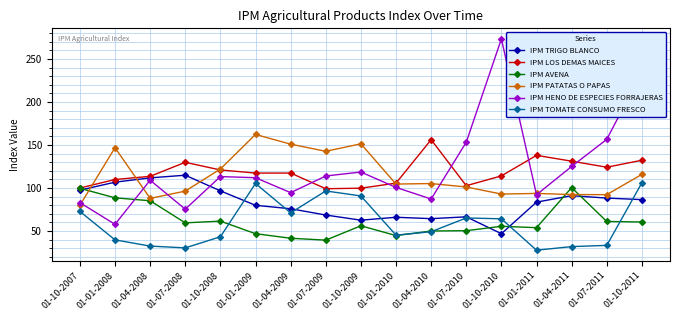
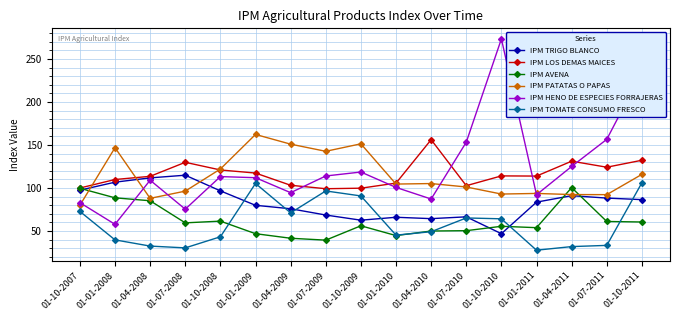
  {
    "IPM TRIGO BLANCO": {
      "01-01-2008": 110,
      "01-07-2008": 110,
      "01-10-2008": 100,
      "01-01-2009": 80,
      "01-04-2009": 80,
      "01-07-2009": 70,
      "01-10-2009": 60,
      "01-01-2010": 70,
      "01-04-2010": 60,
      "01-10-2010": 50,
      "01-01-2011": 80,
      "01-07-2011": 90,
      "01-10-2011": 90
    },
    "IPM LOS DEMAS MAICES": {
      "01-01-2008": 110,
      "01-07-2008": 130,
      "01-01-2009": 120,
-     "01-04-2009": 120,
+     "01-04-2009": 100,
      "01-10-2009": 100,
      "01-04-2010": 160,
      "01-10-2010": 110,
-     "01-01-2011": 140,
+     "01-01-2011": 110,
      "01-04-2011": 130,
      "01-07-2011": 120,
      "01-10-2011": 130
    },
    "IPM AVENA": {
      "01-01-2008": 90,
      "01-07-2008": 60,
      "01-10-2008": 60,
      "01-01-2009": 50,
      "01-04-2009": 40,
      "01-07-2009": 40,
      "01-10-2009": 60,
      "01-07-2010": 50,
      "01-10-2010": 60,
      "01-01-2011": 50,
      "01-04-2011": 100,
      "01-07-2011": 60,
      "01-10-2011": 60
    },
    "IPM PATATAS O PAPAS": {
      "01-10-2007": 80,
      "01-01-2008": 150,
      "01-07-2008": 100,
      "01-01-2009": 160,
      "01-04-2009": 150,
      "01-07-2009": 140,
      "01-10-2009": 150,
      "01-04-2010": 110,
      "01-10-2010": 90,
      "01-07-2011": 90,
      "01-10-2011": 120
    },
    "IPM HENO DE ESPECIES FORRAJERAS": {
      "01-10-2007": 80,
      "01-01-2008": 60,
      "01-07-2008": 80,
      "01-10-2008": 110,
      "01-01-2009": 110,
      "01-04-2009": 90,
      "01-07-2009": 110,
      "01-10-2009": 120,
      "01-01-2010": 100,
      "01-04-2010": 90,
      "01-07-2010": 150,
      "01-10-2010": 270,
      "01-04-2011": 130,
      "01-07-2011": 160
    },
    "IPM TOMATE CONSUMO FRESCO": {
      "01-10-2007": 70,
      "01-01-2008": 40,
      "01-04-2008": 30,
      "01-07-2008": 30,
      "01-10-2008": 40,
      "01-01-2009": 110,
      "01-04-2009": 70,
      "01-10-2009": 90,
      "01-10-2010": 60,
      "01-01-2011": 30,
      "01-04-2011": 30,
      "01-07-2011": 30,
      "01-10-2011": 110
    }
  }
